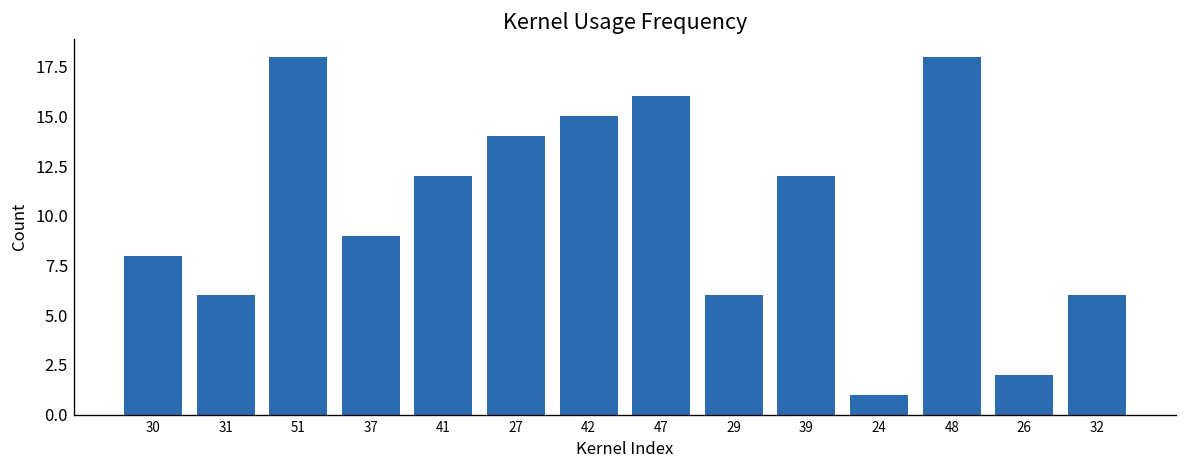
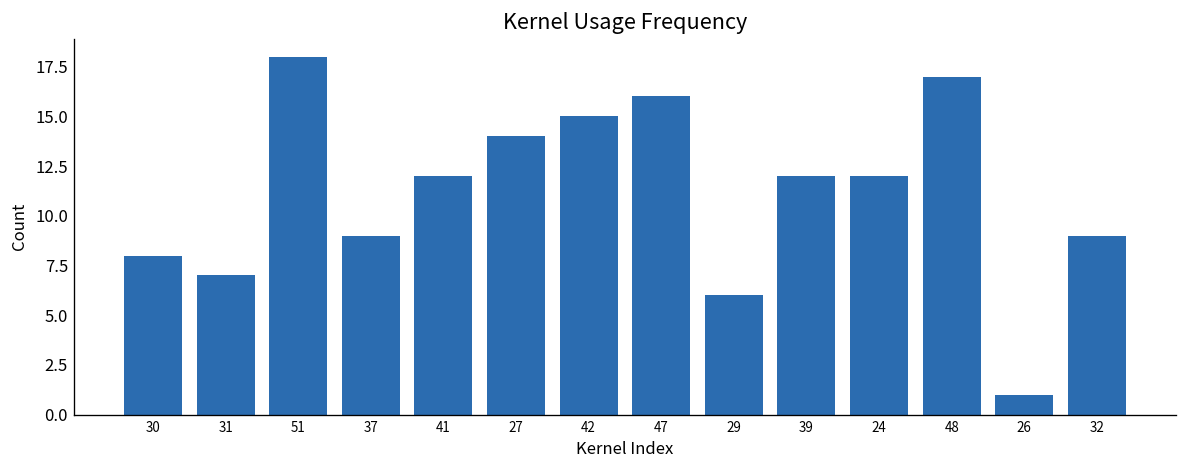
  {
    "30": 8,
-   "31": 6,
+   "31": 7,
    "51": 18,
    "37": 9,
    "41": 12,
    "27": 14,
    "42": 15,
    "47": 16,
    "29": 6,
    "39": 12,
-   "24": 1,
-   "48": 18,
-   "26": 2,
-   "32": 6
+   "24": 12,
+   "48": 17,
+   "26": 1,
+   "32": 9
  }
